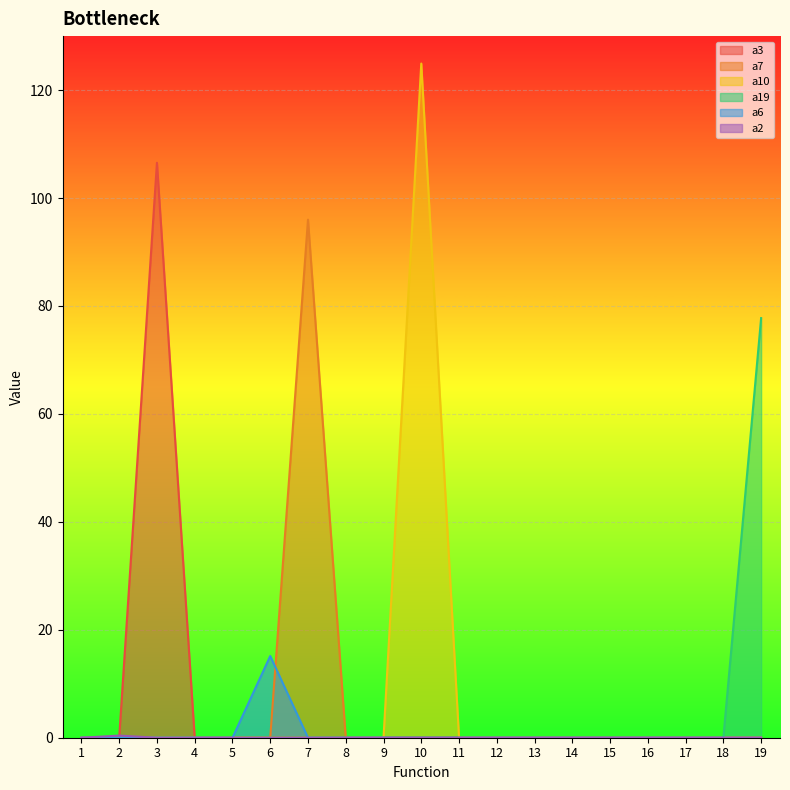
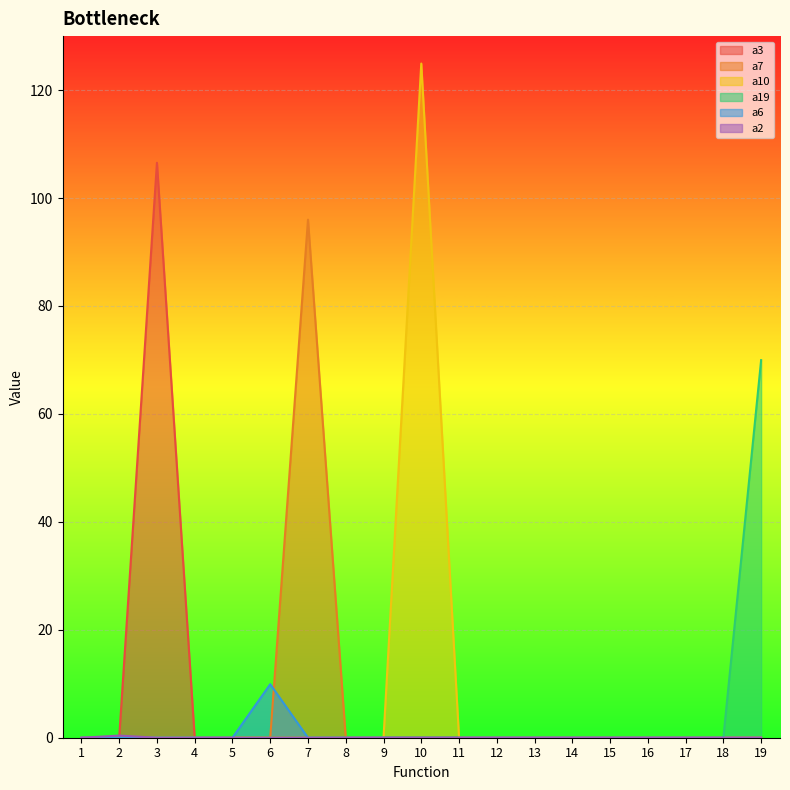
  {
    "a10": {
      "10": 125
    },
    "a19": {
-     "19": 78
+     "19": 70
    },
    "a6": {
-     "6": 15
+     "6": 10
    }
  }
